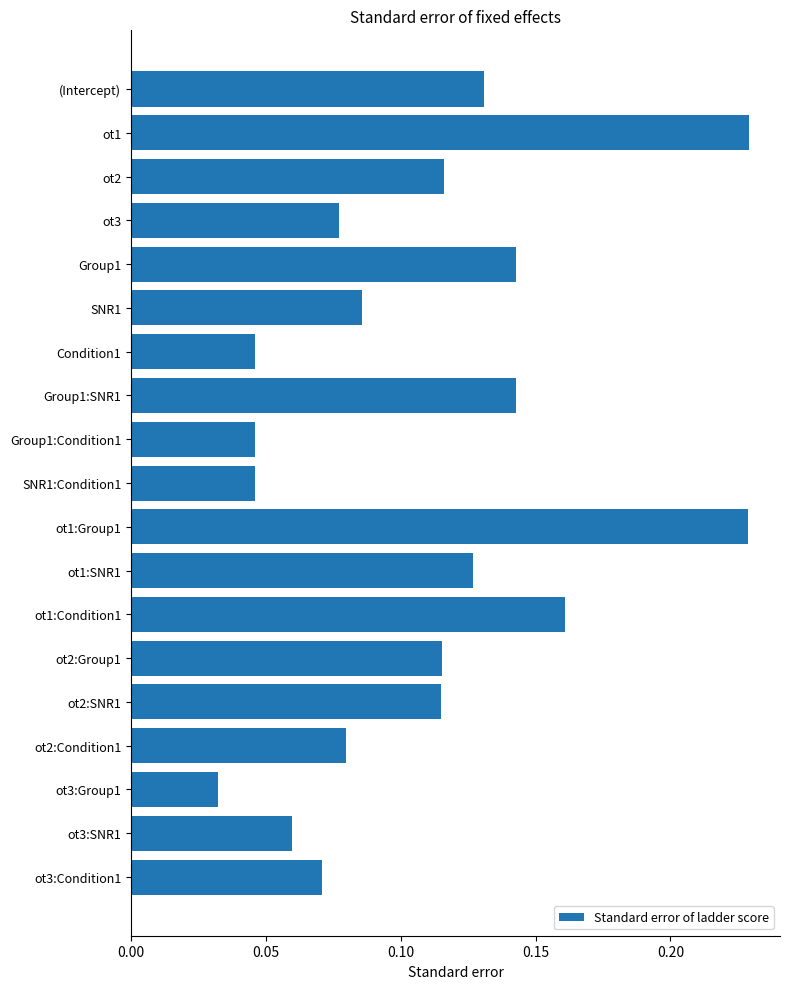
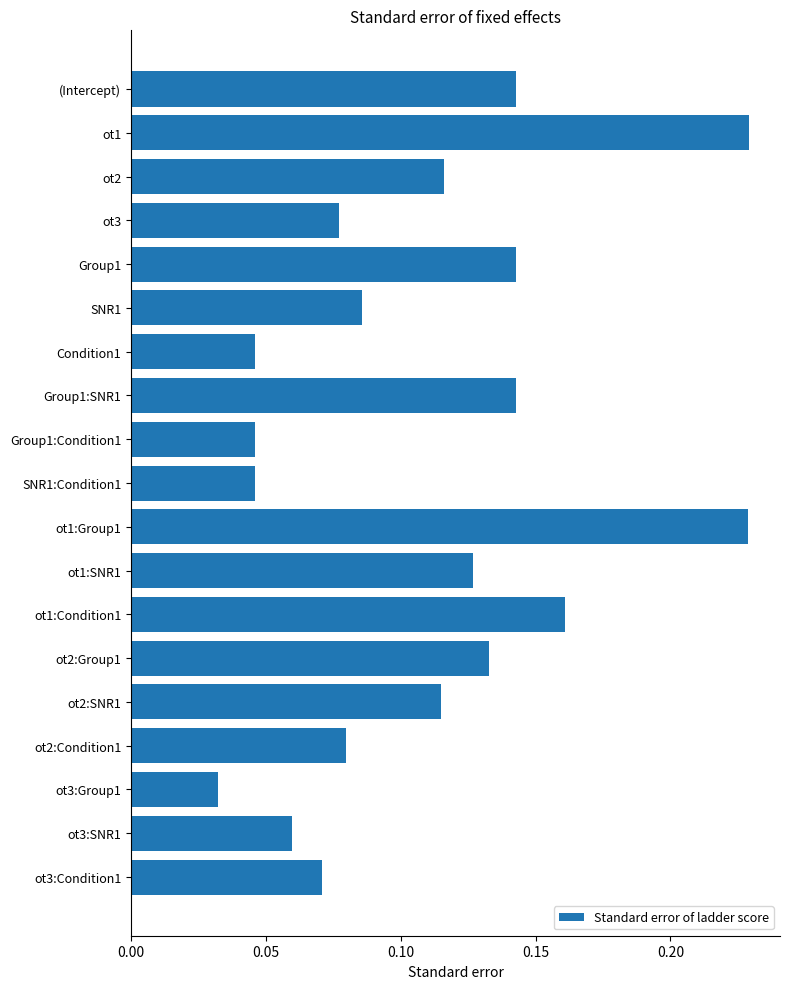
  {
-   "(Intercept)": 0.131,
+   "(Intercept)": 0.143,
    "ot1": 0.229,
    "ot2": 0.116,
    "ot3": 0.077,
    "Group1": 0.143,
    "SNR1": 0.086,
    "Condition1": 0.046,
    "Group1:SNR1": 0.143,
    "Group1:Condition1": 0.046,
    "SNR1:Condition1": 0.046,
    "ot1:Group1": 0.229,
    "ot1:SNR1": 0.127,
    "ot1:Condition1": 0.161,
-   "ot2:Group1": 0.115,
+   "ot2:Group1": 0.133,
    "ot2:SNR1": 0.115,
    "ot2:Condition1": 0.080,
    "ot3:Group1": 0.032,
    "ot3:SNR1": 0.060,
    "ot3:Condition1": 0.071
  }
